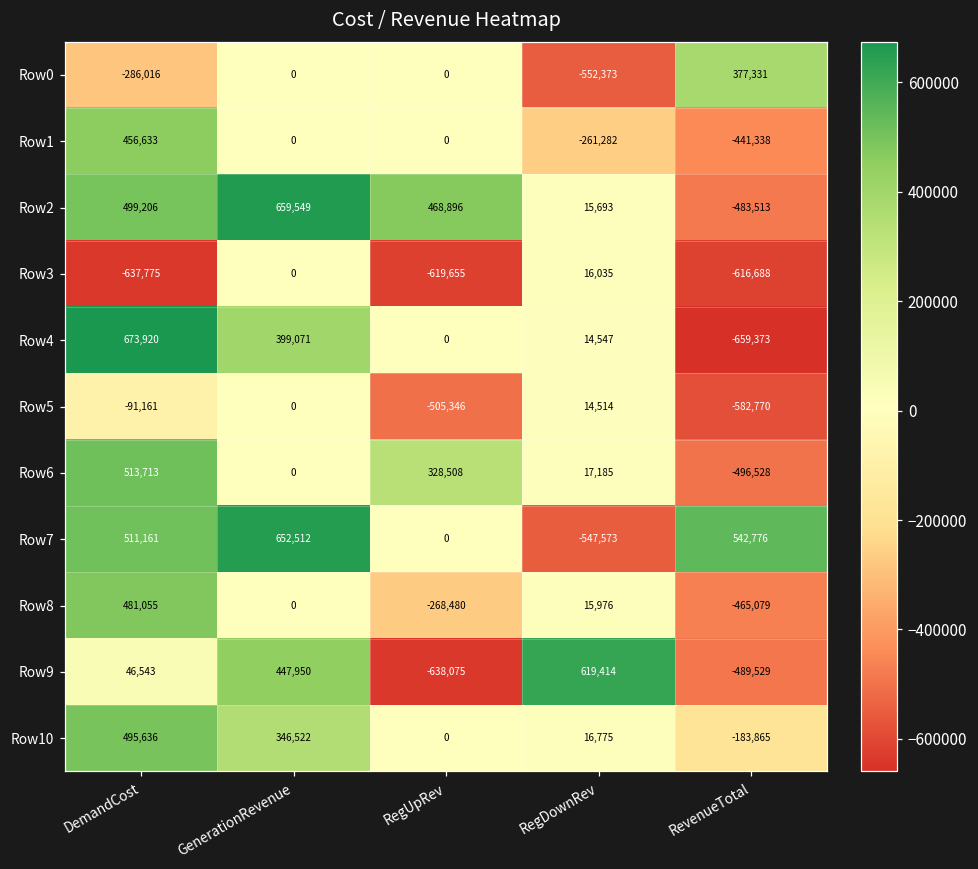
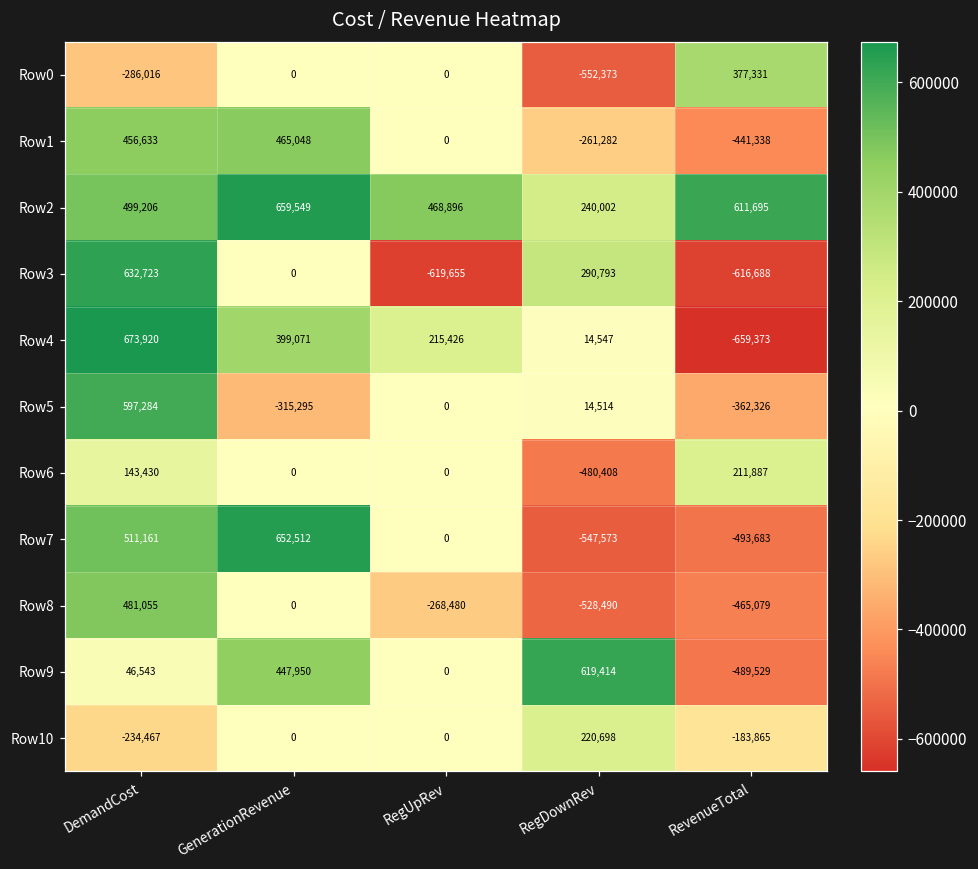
  {
    "Row0": {
      "DemandCost": "-286,016",
      "GenerationRevenue": "0",
      "RegUpRev": "0",
      "RegDownRev": "-552,373",
      "RevenueTotal": "377,331"
    },
    "Row1": {
      "DemandCost": "456,633",
-     "GenerationRevenue": "0",
+     "GenerationRevenue": "465,048",
      "RegUpRev": "0",
      "RegDownRev": "-261,282",
      "RevenueTotal": "-441,338"
    },
    "Row2": {
      "DemandCost": "499,206",
      "GenerationRevenue": "659,549",
      "RegUpRev": "468,896",
-     "RegDownRev": "15,693",
-     "RevenueTotal": "-483,513"
+     "RegDownRev": "240,002",
+     "RevenueTotal": "611,695"
    },
    "Row3": {
-     "DemandCost": "-637,775",
+     "DemandCost": "632,723",
      "GenerationRevenue": "0",
      "RegUpRev": "-619,655",
-     "RegDownRev": "16,035",
+     "RegDownRev": "290,793",
      "RevenueTotal": "-616,688"
    },
    "Row4": {
      "DemandCost": "673,920",
      "GenerationRevenue": "399,071",
-     "RegUpRev": "0",
+     "RegUpRev": "215,426",
      "RegDownRev": "14,547",
      "RevenueTotal": "-659,373"
    },
    "Row5": {
-     "DemandCost": "-91,161",
-     "GenerationRevenue": "0",
-     "RegUpRev": "-505,346",
+     "DemandCost": "597,284",
+     "GenerationRevenue": "-315,295",
+     "RegUpRev": "0",
      "RegDownRev": "14,514",
-     "RevenueTotal": "-582,770"
+     "RevenueTotal": "-362,326"
    },
    "Row6": {
-     "DemandCost": "513,713",
+     "DemandCost": "143,430",
      "GenerationRevenue": "0",
-     "RegUpRev": "328,508",
-     "RegDownRev": "17,185",
-     "RevenueTotal": "-496,528"
+     "RegUpRev": "0",
+     "RegDownRev": "-480,408",
+     "RevenueTotal": "211,887"
    },
    "Row7": {
      "DemandCost": "511,161",
      "GenerationRevenue": "652,512",
      "RegUpRev": "0",
      "RegDownRev": "-547,573",
-     "RevenueTotal": "542,776"
+     "RevenueTotal": "-493,683"
    },
    "Row8": {
      "DemandCost": "481,055",
      "GenerationRevenue": "0",
      "RegUpRev": "-268,480",
-     "RegDownRev": "15,976",
+     "RegDownRev": "-528,490",
      "RevenueTotal": "-465,079"
    },
    "Row9": {
      "DemandCost": "46,543",
      "GenerationRevenue": "447,950",
-     "RegUpRev": "-638,075",
+     "RegUpRev": "0",
      "RegDownRev": "619,414",
      "RevenueTotal": "-489,529"
    },
    "Row10": {
-     "DemandCost": "495,636",
-     "GenerationRevenue": "346,522",
+     "DemandCost": "-234,467",
+     "GenerationRevenue": "0",
      "RegUpRev": "0",
-     "RegDownRev": "16,775",
+     "RegDownRev": "220,698",
      "RevenueTotal": "-183,865"
    }
  }
